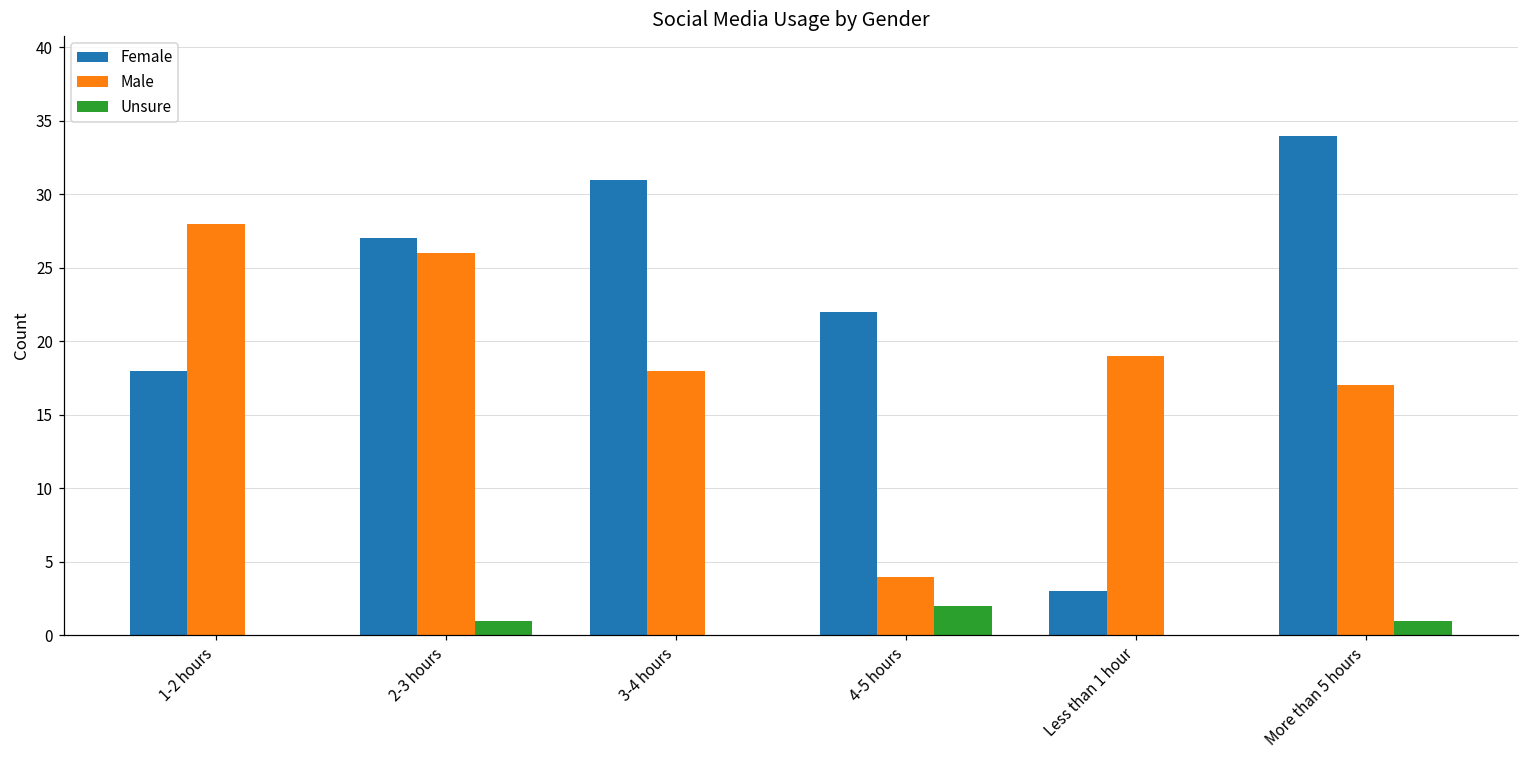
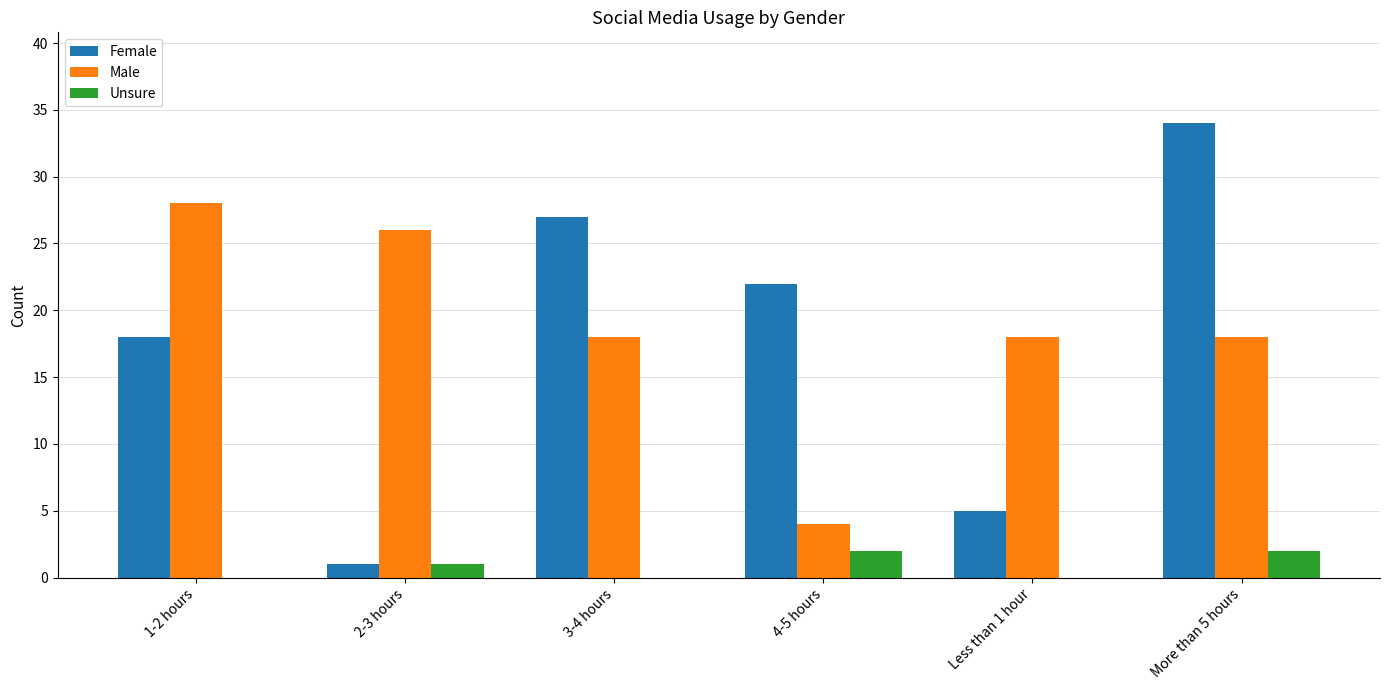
  {
    "Female": {
      "1-2 hours": 18,
-     "2-3 hours": 27,
-     "3-4 hours": 31,
+     "2-3 hours": 1,
+     "3-4 hours": 27,
      "4-5 hours": 22,
-     "Less than 1 hour": 3,
+     "Less than 1 hour": 5,
      "More than 5 hours": 34
    },
    "Male": {
      "1-2 hours": 28,
      "2-3 hours": 26,
      "3-4 hours": 18,
      "4-5 hours": 4,
-     "Less than 1 hour": 19,
-     "More than 5 hours": 17
+     "Less than 1 hour": 18,
+     "More than 5 hours": 18
    },
    "Unsure": {
      "1-2 hours": 0,
      "2-3 hours": 1,
      "3-4 hours": 0,
      "4-5 hours": 2,
      "Less than 1 hour": 0,
-     "More than 5 hours": 1
+     "More than 5 hours": 2
    }
  }
